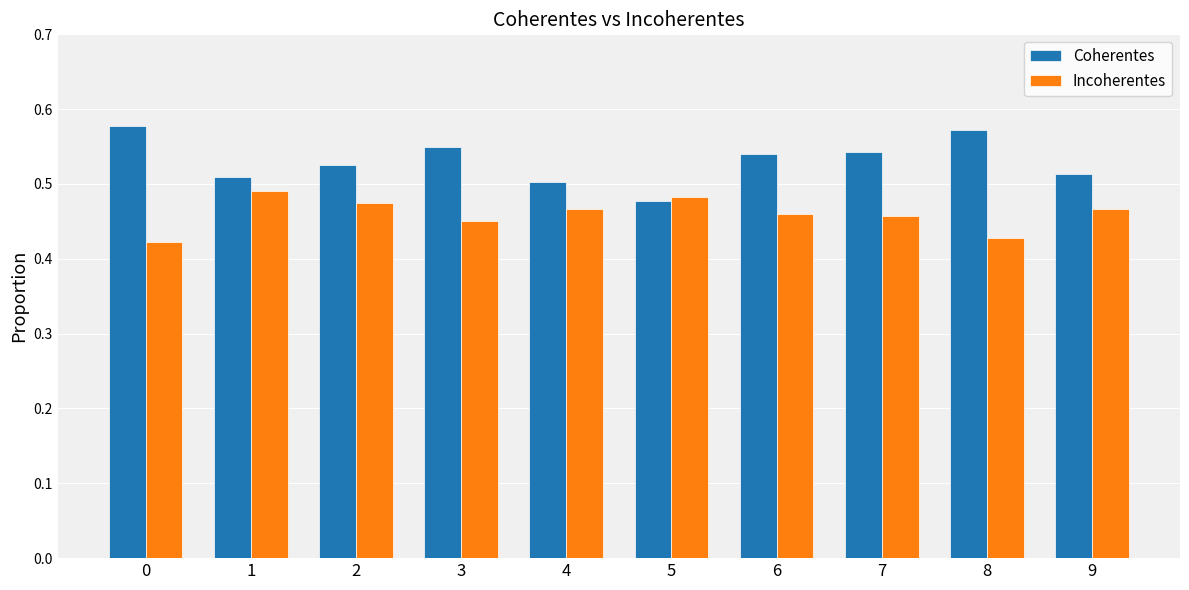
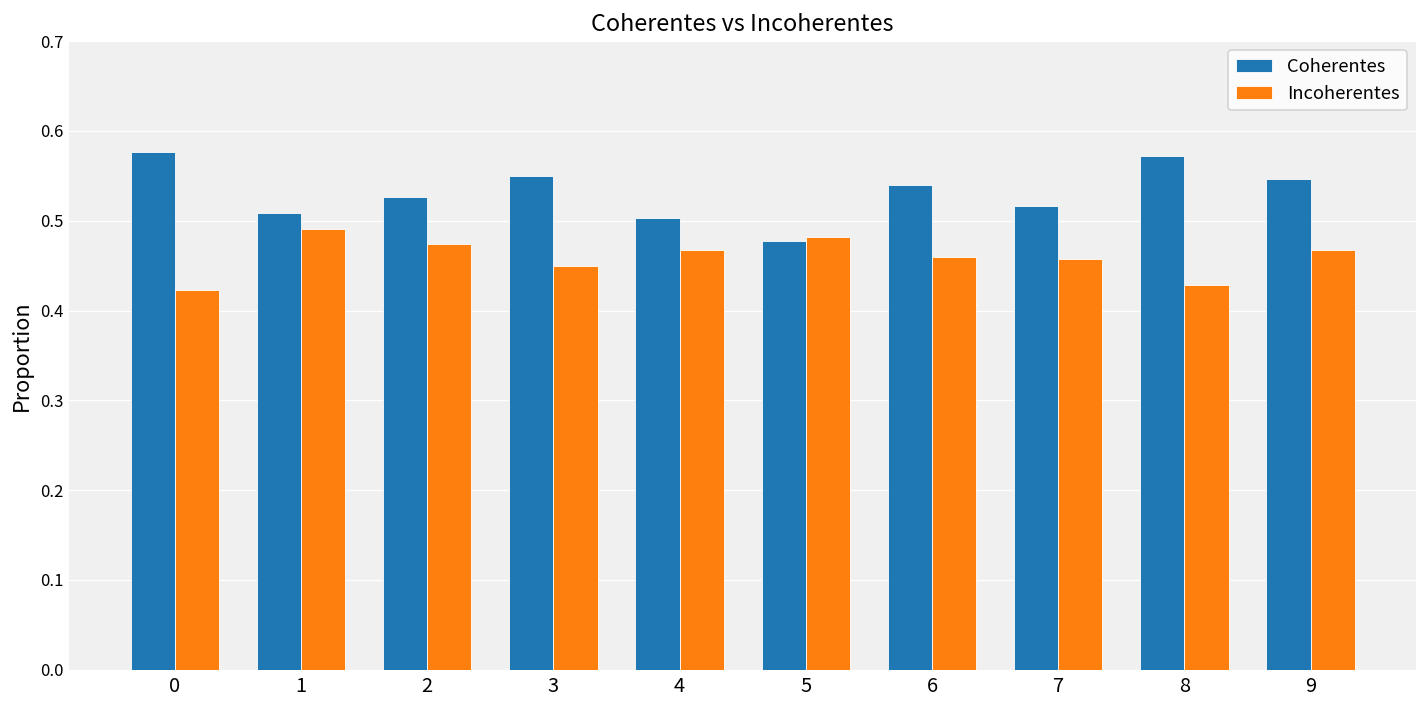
  {
    "Coherentes": {
      "0": 0.58,
      "1": 0.51,
      "2": 0.53,
      "3": 0.55,
      "4": 0.50,
      "5": 0.48,
      "6": 0.54,
-     "7": 0.54,
+     "7": 0.52,
      "8": 0.57,
-     "9": 0.51
+     "9": 0.55
    },
    "Incoherentes": {
      "0": 0.42,
      "1": 0.49,
      "2": 0.47,
      "3": 0.45,
      "4": 0.47,
      "5": 0.48,
      "6": 0.46,
      "7": 0.46,
      "8": 0.43,
      "9": 0.47
    }
  }
